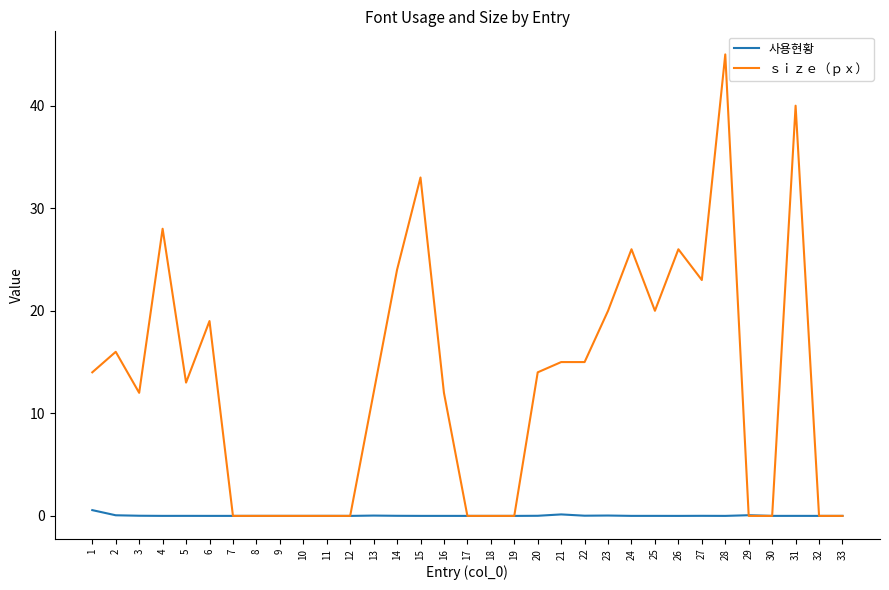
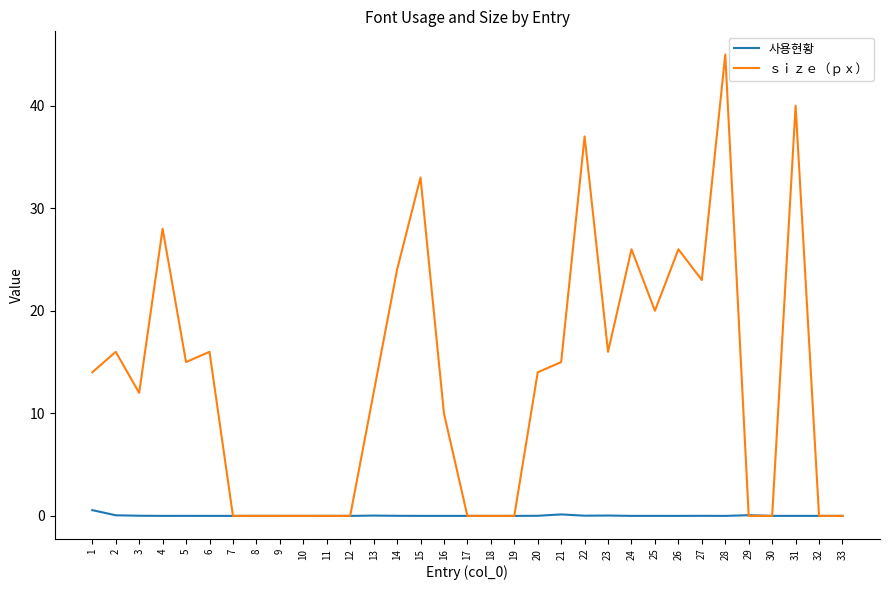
  {
    "사용현황": {
      "1": 0.6,
      "2": 0,
      "3": 0,
      "4": 0,
      "5": 0,
      "6": 0,
      "13": 0,
      "14": 0,
      "15": 0,
      "16": 0,
      "20": 0,
      "21": 0,
      "22": 0,
      "23": 0,
      "24": 0,
      "25": 0,
      "26": 0,
      "27": 0,
      "28": 0,
      "31": 0
    },
    "ｓｉｚｅ（ｐｘ）": {
      "1": 14,
      "2": 16,
      "3": 12,
      "4": 28,
-     "5": 13,
-     "6": 19,
+     "5": 15,
+     "6": 16,
      "13": 12,
      "14": 24,
      "15": 33,
-     "16": 12,
+     "16": 10,
      "20": 14,
      "21": 15,
-     "22": 15,
-     "23": 20,
+     "22": 37,
+     "23": 16,
      "24": 26,
      "25": 20,
      "26": 26,
      "27": 23,
      "28": 45,
      "31": 40
    }
  }
